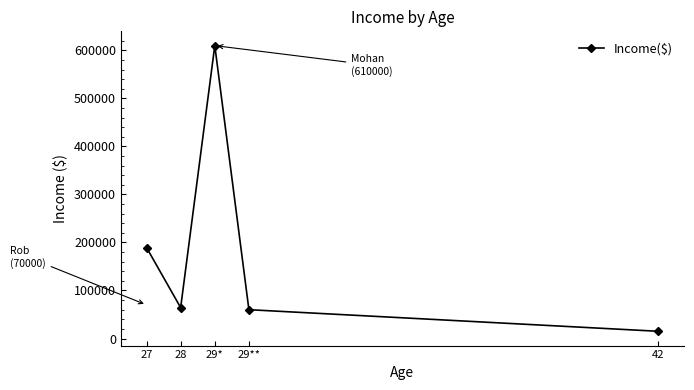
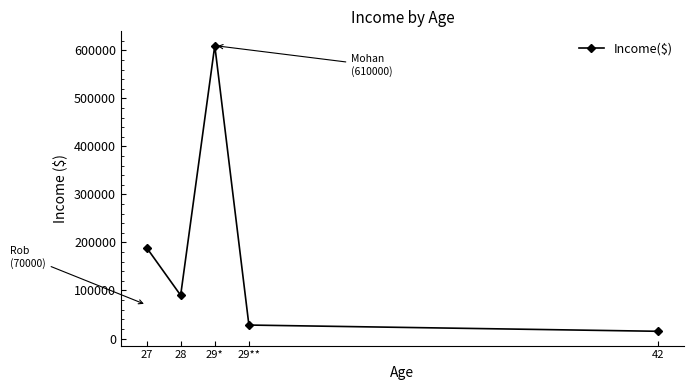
  {
-   "28": 60000,
-   "29**": 60000,
+   "28": 90000,
+   "29**": 30000,
    "42": 20000
  }
